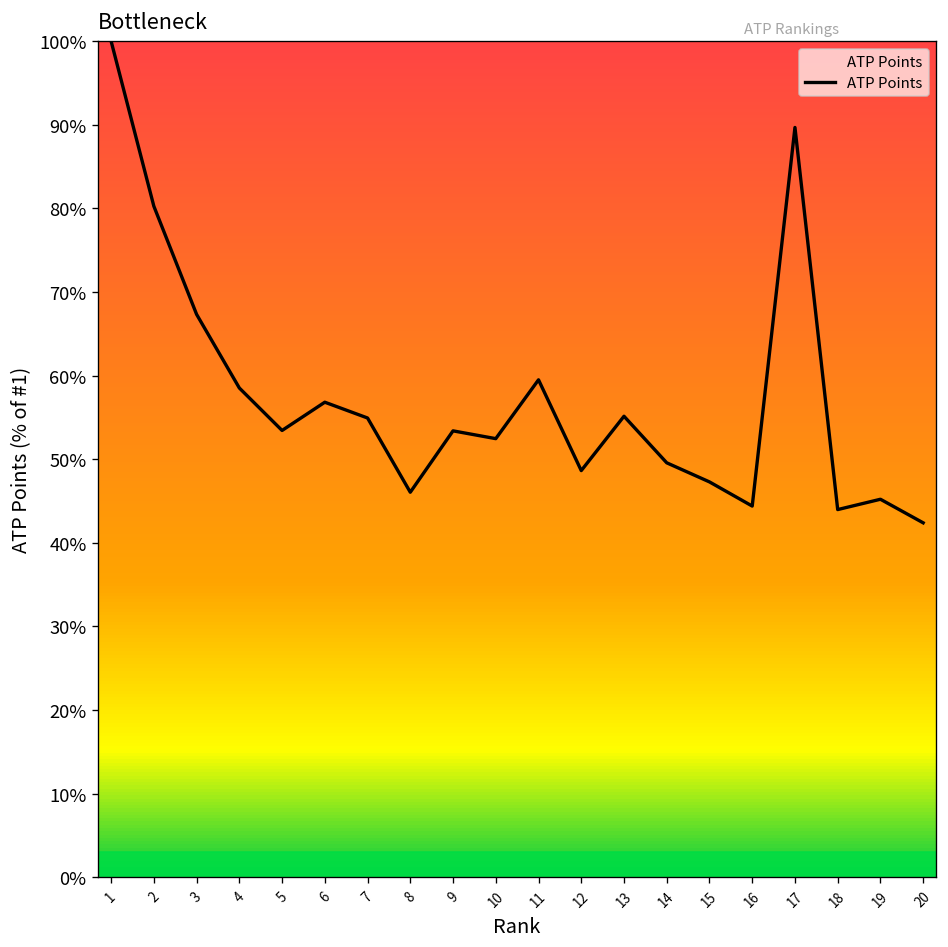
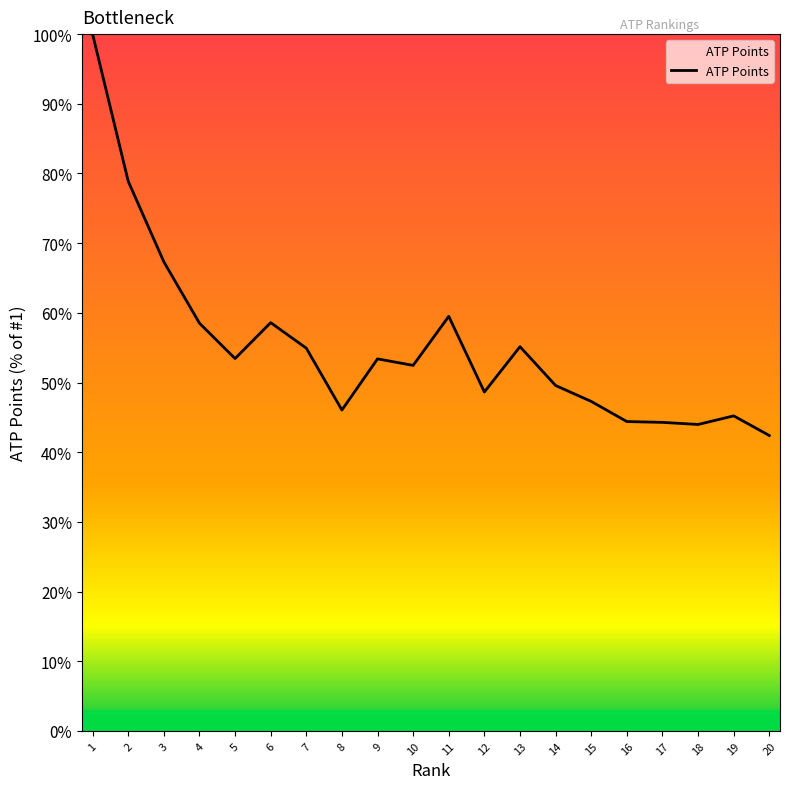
  {
    "1": "100%",
-   "2": "80%",
+   "2": "79%",
    "3": "67%",
    "4": "59%",
    "5": "53%",
-   "6": "57%",
+   "6": "59%",
    "7": "55%",
    "8": "46%",
    "9": "53%",
    "10": "52%",
    "11": "59%",
    "12": "49%",
    "13": "55%",
    "14": "50%",
    "15": "47%",
    "16": "44%",
-   "17": "90%",
+   "17": "44%",
    "18": "44%",
    "19": "45%",
    "20": "42%"
  }
